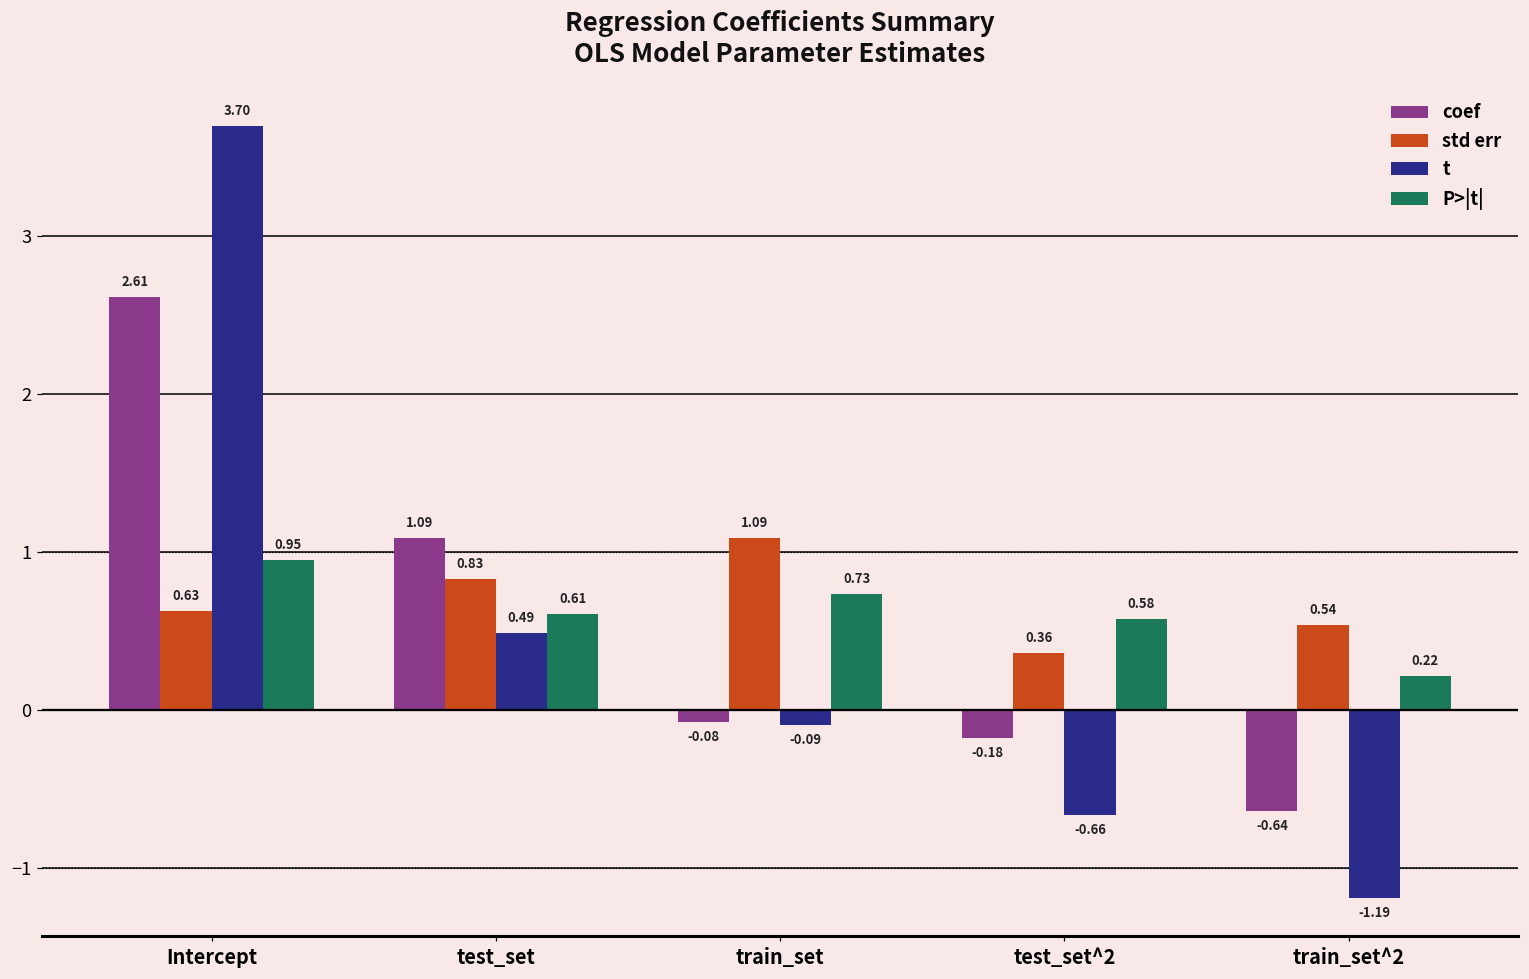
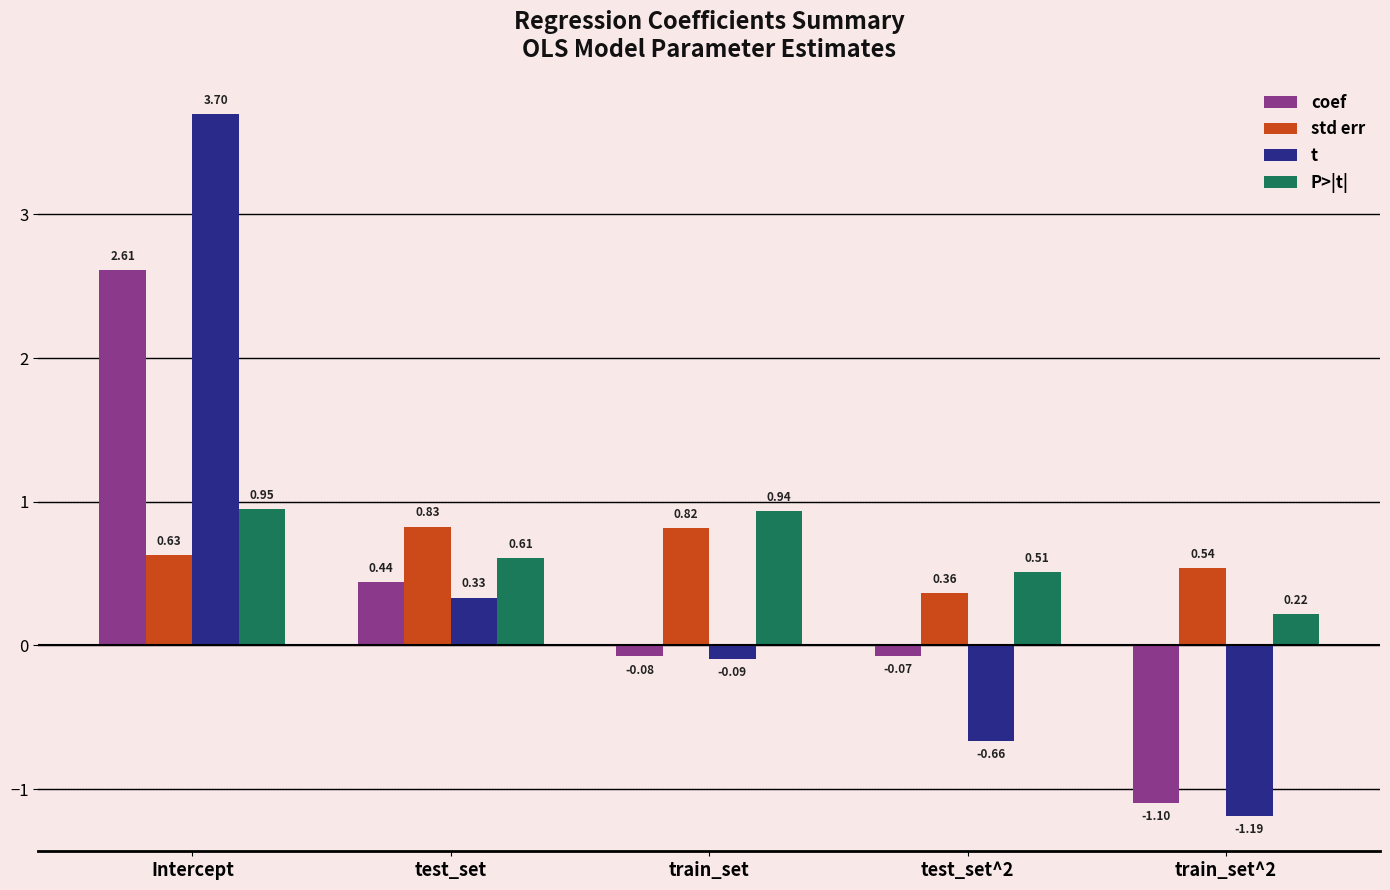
  {
    "coef": {
      "Intercept": 2.61,
-     "test_set": 1.09,
+     "test_set": 0.44,
      "train_set": -0.08,
-     "test_set^2": -0.18,
-     "train_set^2": -0.64
+     "test_set^2": -0.07,
+     "train_set^2": -1.10
    },
    "std err": {
      "Intercept": 0.63,
      "test_set": 0.83,
-     "train_set": 1.09,
+     "train_set": 0.82,
      "test_set^2": 0.36,
      "train_set^2": 0.54
    },
    "t": {
      "Intercept": 3.70,
-     "test_set": 0.49,
+     "test_set": 0.33,
      "train_set": -0.09,
      "test_set^2": -0.66,
      "train_set^2": -1.19
    },
    "P>|t|": {
      "Intercept": 0.95,
      "test_set": 0.61,
-     "train_set": 0.73,
-     "test_set^2": 0.58,
+     "train_set": 0.94,
+     "test_set^2": 0.51,
      "train_set^2": 0.22
    }
  }
